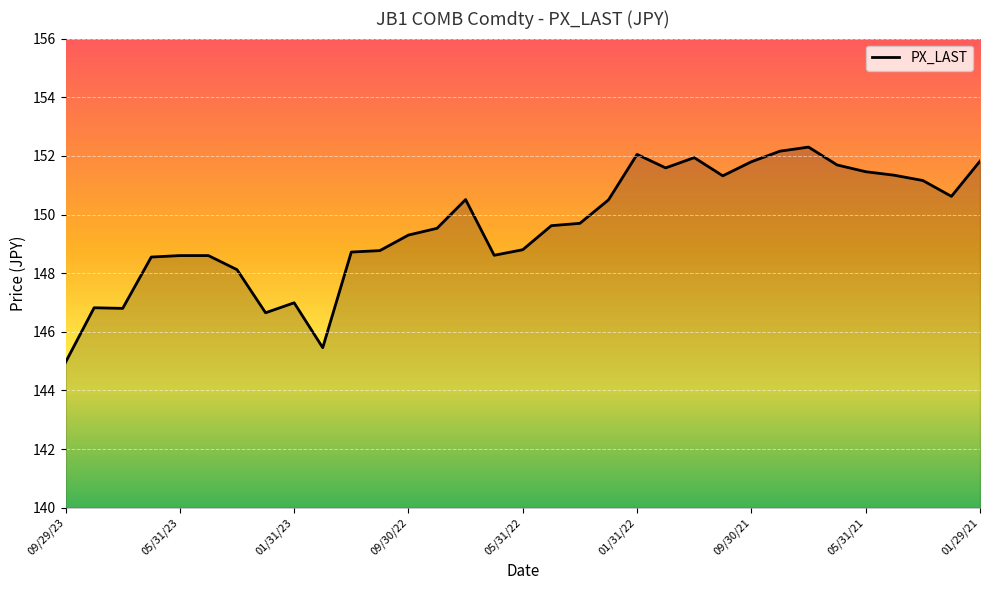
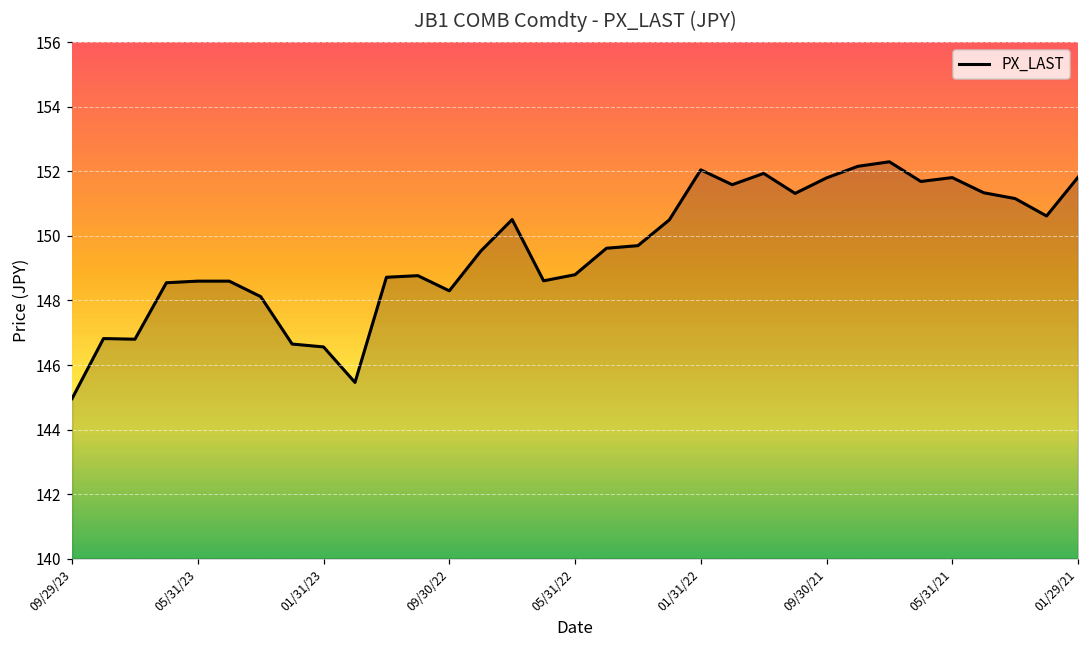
  {
    "09/29/23": 145.0,
    "05/31/23": 148.6,
-   "01/31/23": 147.0,
-   "09/30/22": 149.3,
+   "01/31/23": 146.6,
+   "09/30/22": 148.3,
    "05/31/22": 148.8,
    "01/31/22": 152.1,
    "09/30/21": 151.8,
-   "05/31/21": 151.5,
+   "05/31/21": 151.8,
    "01/29/21": 151.8
  }
